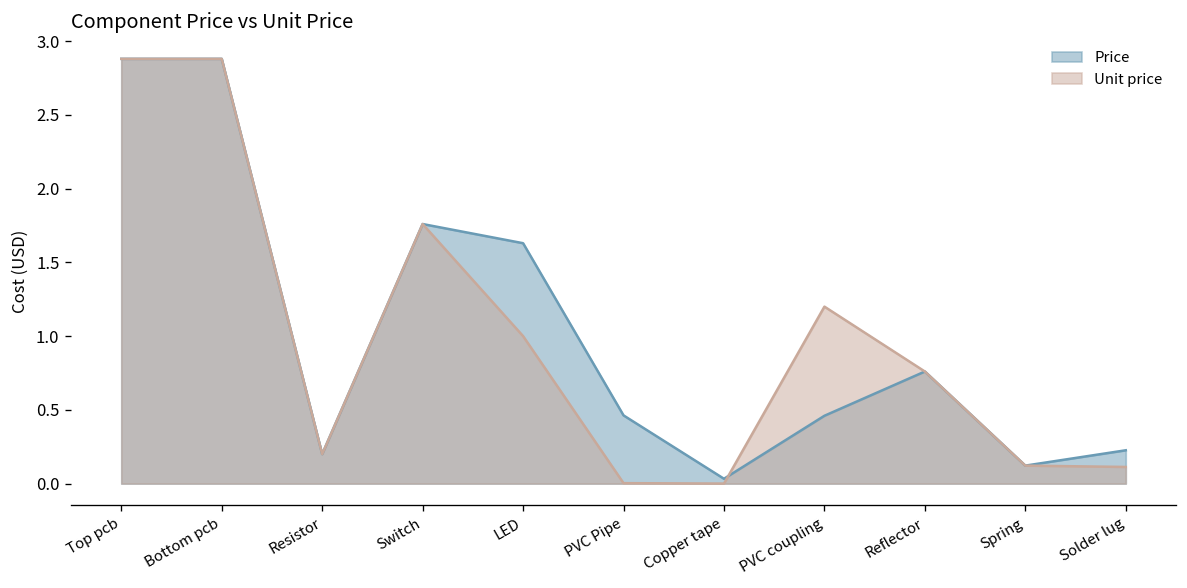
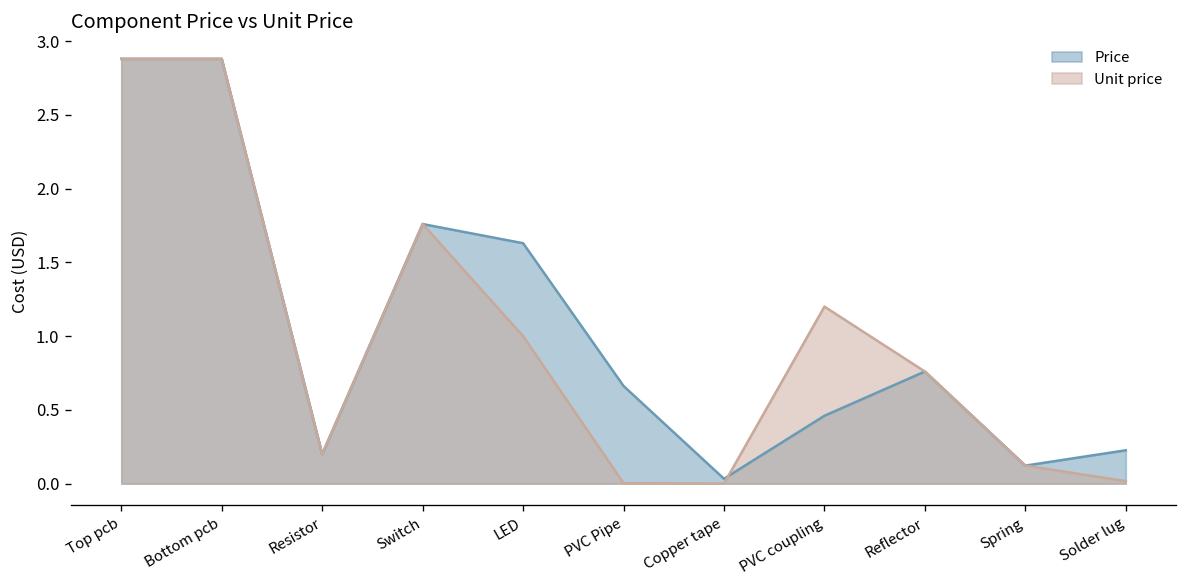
  {
    "Price": {
      "LED": 1.63,
-     "PVC Pipe": 0.46,
+     "PVC Pipe": 0.66,
      "Copper tape": 0.03,
      "PVC coupling": 0.46,
      "Solder lug": 0.23
    },
    "Unit price": {
      "LED": 1.00,
      "PVC Pipe": 0.00,
      "Copper tape": 0.00,
      "PVC coupling": 1.20,
-     "Solder lug": 0.11
+     "Solder lug": 0.02
    }
  }
